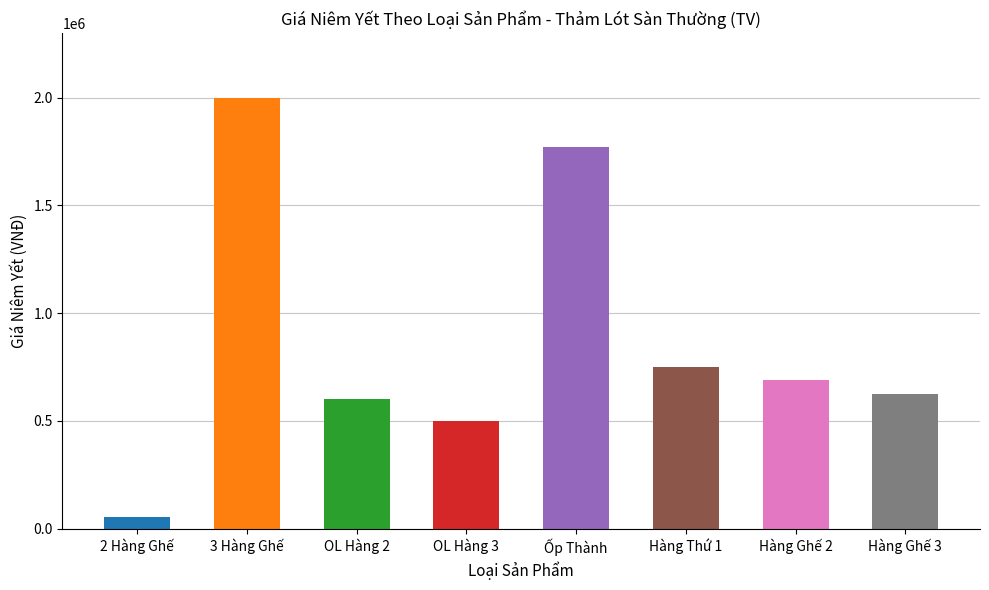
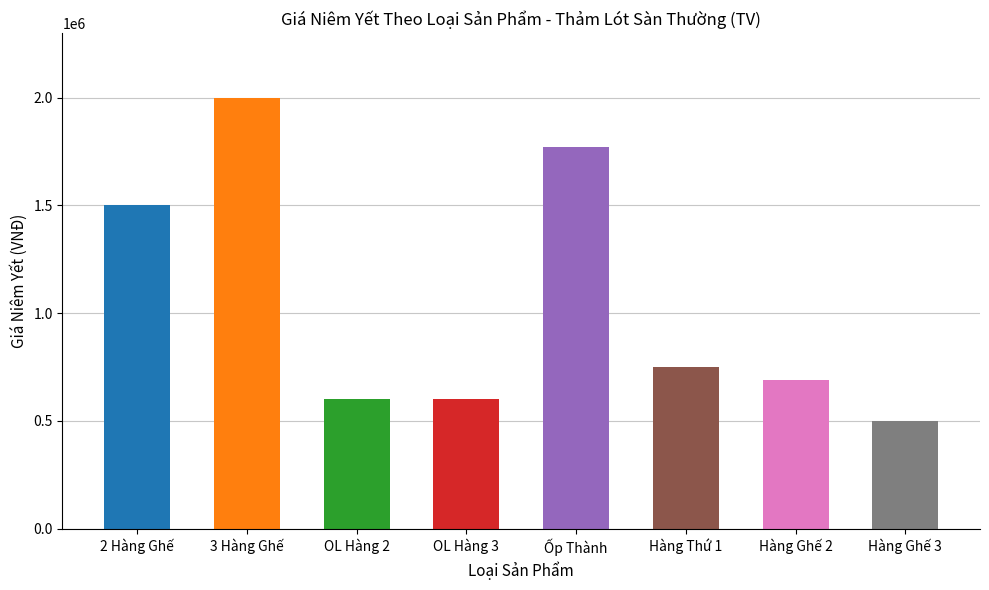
  {
-   "2 Hàng Ghế": 50000,
+   "2 Hàng Ghế": 1500000,
    "3 Hàng Ghế": 2000000,
    "OL Hàng 2": 600000,
-   "OL Hàng 3": 500000,
+   "OL Hàng 3": 600000,
    "Ốp Thành": 1770000,
    "Hàng Thứ 1": 750000,
    "Hàng Ghế 2": 690000,
-   "Hàng Ghế 3": 630000
+   "Hàng Ghế 3": 500000
  }
